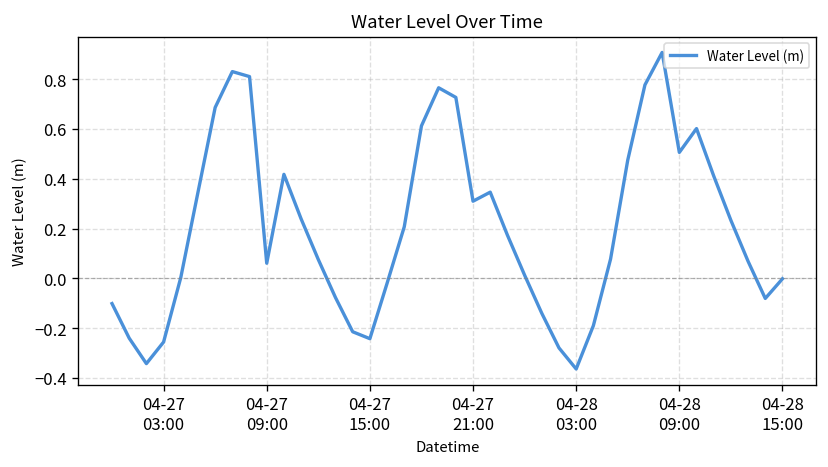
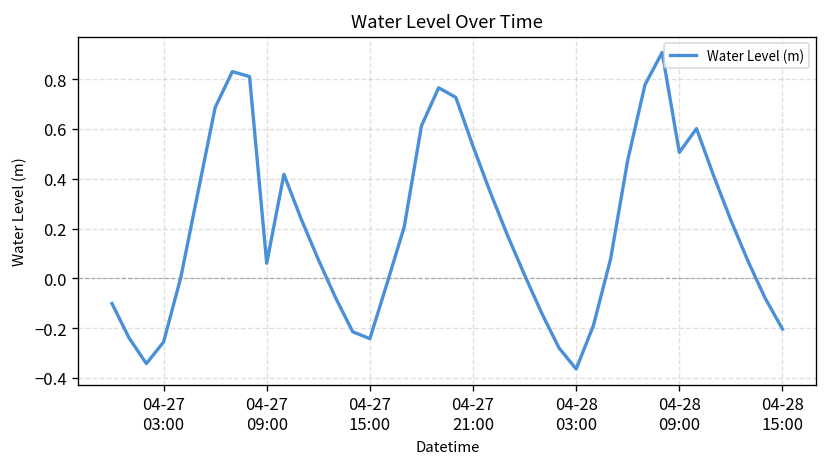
  {
    "04-27 03:00": -0.26,
    "04-27 09:00": 0.06,
    "04-27 15:00": -0.24,
-   "04-27 21:00": 0.31,
+   "04-27 21:00": 0.53,
    "04-28 03:00": -0.36,
    "04-28 09:00": 0.51,
-   "04-28 15:00": 0.00
+   "04-28 15:00": -0.20
  }
